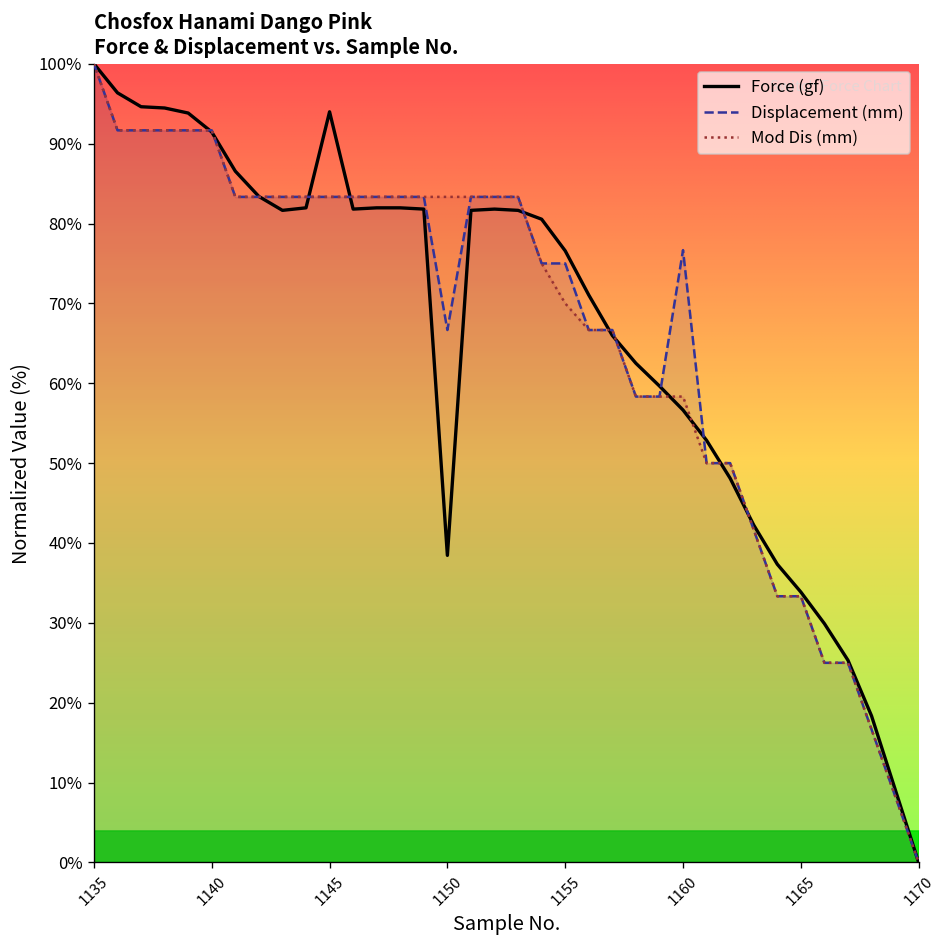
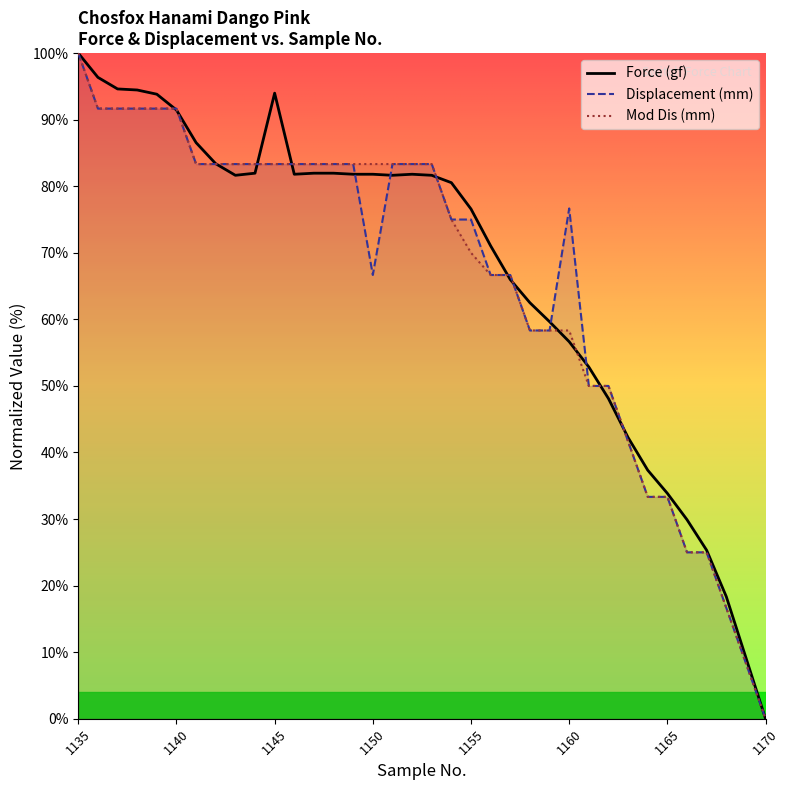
  {
    "Force (gf)": {
      "1145": "94%",
-     "1150": "38%",
+     "1150": "82%",
      "1155": "77%",
      "1160": "57%",
      "1165": "34%"
    },
    "Displacement (mm)": {
      "1150": "67%",
      "1155": "75%",
      "1160": "77%"
    },
    "Mod Dis (mm)": {
      "1150": "83%",
      "1155": "70%",
      "1160": "58%"
    }
  }
